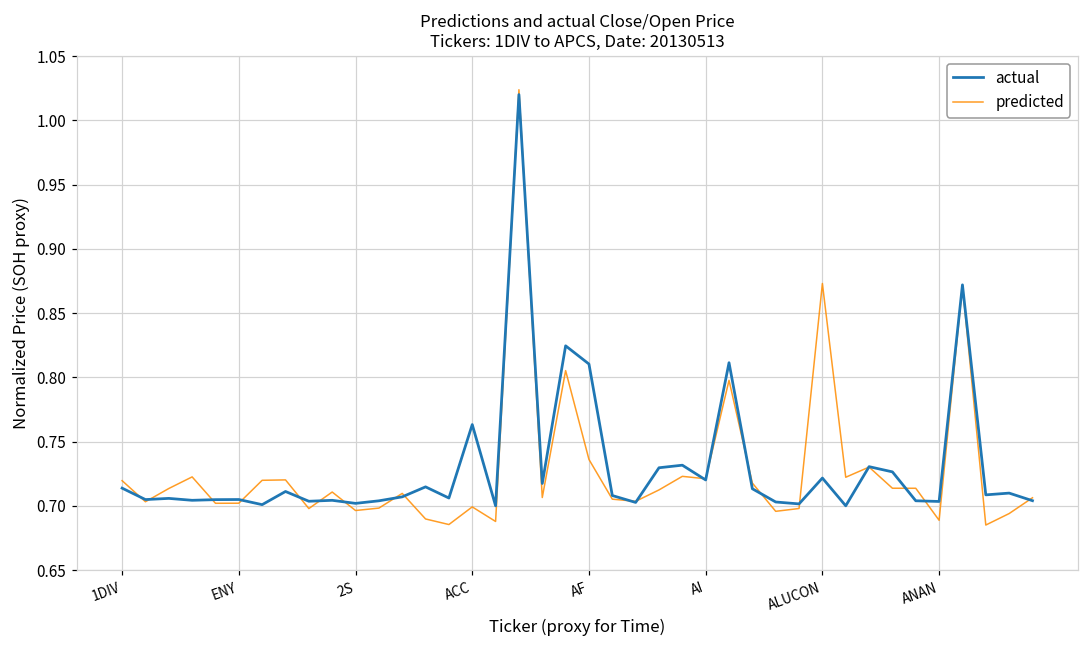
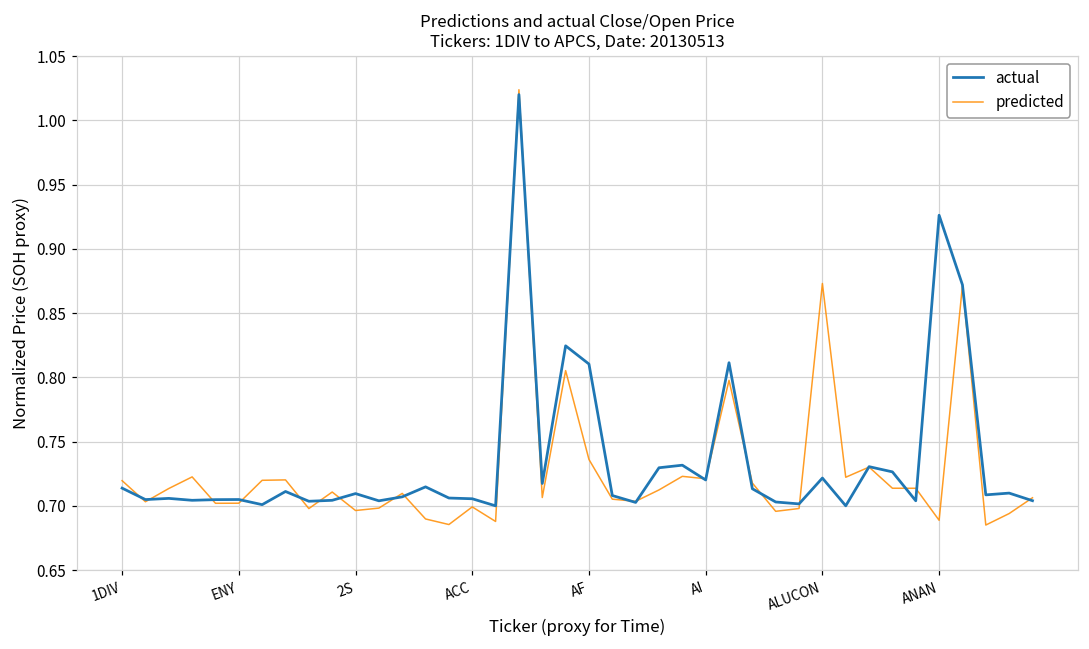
  {
    "actual": {
      "1DIV": 0.714,
      "ENY": 0.705,
-     "2S": 0.702,
-     "ACC": 0.763,
+     "2S": 0.710,
+     "ACC": 0.706,
      "AF": 0.810,
      "ALUCON": 0.722,
-     "ANAN": 0.703
+     "ANAN": 0.926
    },
    "predicted": {
      "1DIV": 0.720,
      "ENY": 0.702,
      "2S": 0.696,
      "ACC": 0.699,
      "AF": 0.736,
      "ALUCON": 0.873,
      "ANAN": 0.689
    }
  }
